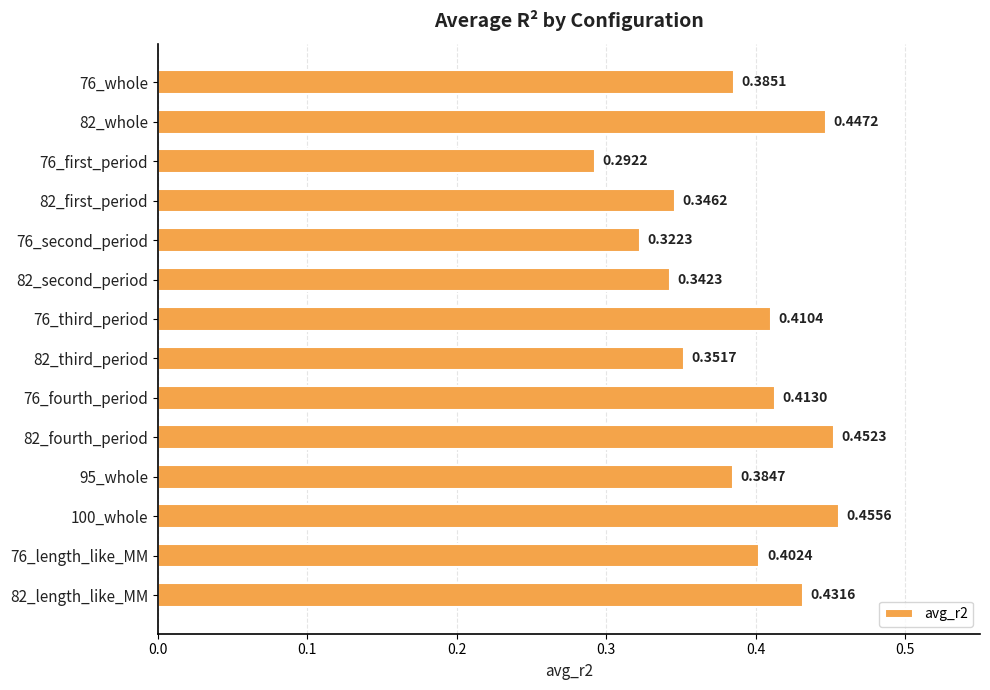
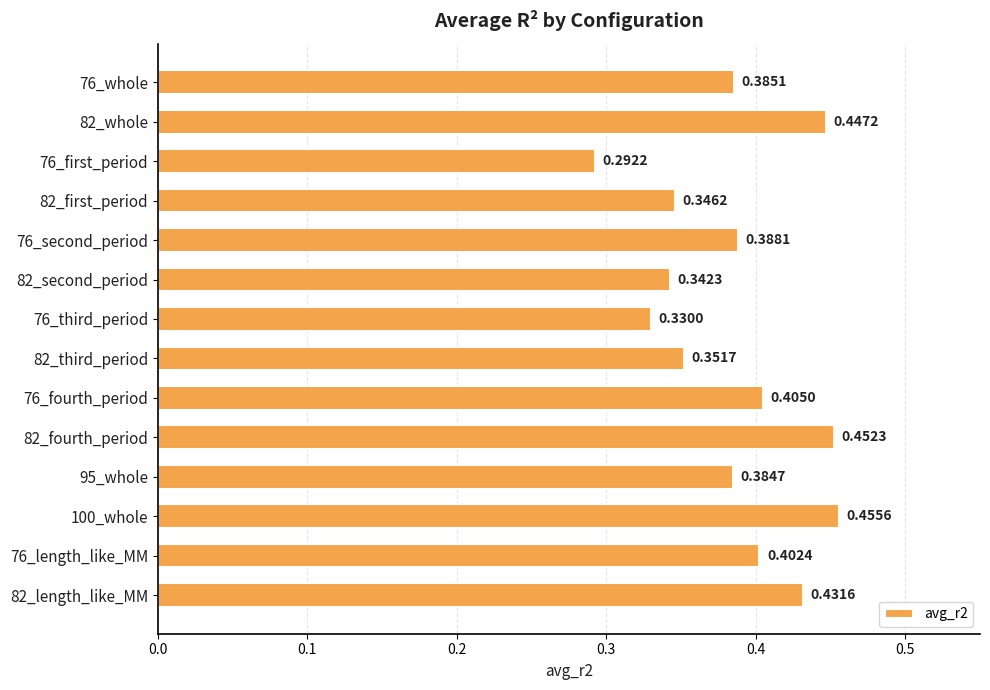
  {
    "76_whole": 0.3851,
    "82_whole": 0.4472,
    "76_first_period": 0.2922,
    "82_first_period": 0.3462,
-   "76_second_period": 0.3223,
+   "76_second_period": 0.3881,
    "82_second_period": 0.3423,
-   "76_third_period": 0.4104,
+   "76_third_period": 0.3300,
    "82_third_period": 0.3517,
-   "76_fourth_period": 0.4130,
+   "76_fourth_period": 0.4050,
    "82_fourth_period": 0.4523,
    "95_whole": 0.3847,
    "100_whole": 0.4556,
    "76_length_like_MM": 0.4024,
    "82_length_like_MM": 0.4316
  }
